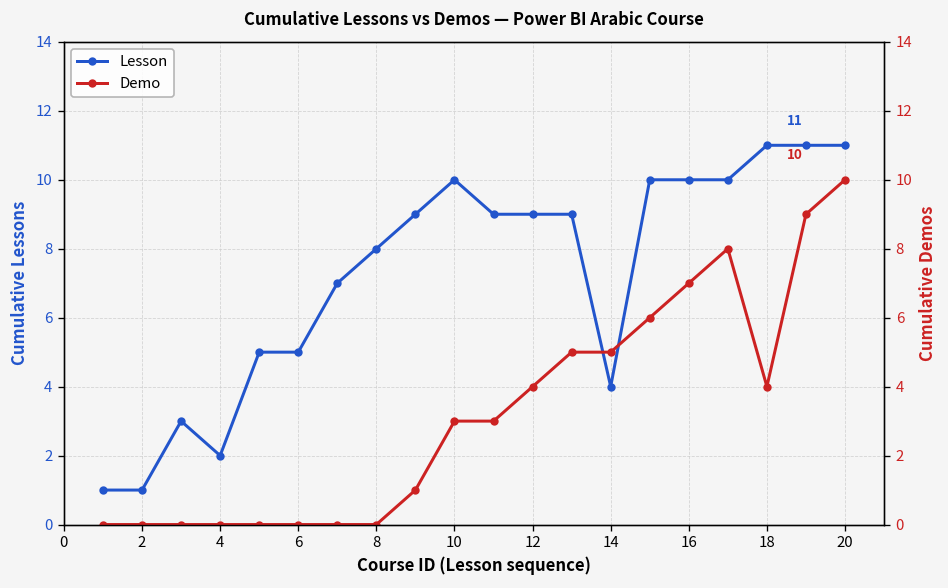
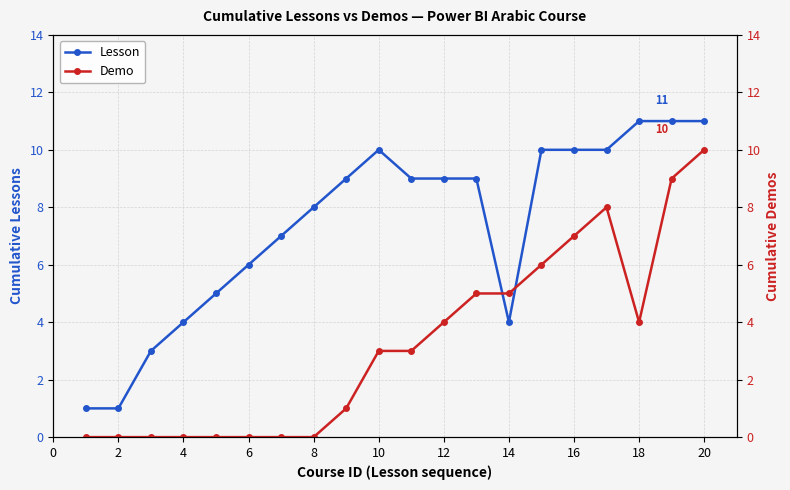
  {
    "Lesson": {
      "2": 1,
-     "4": 2,
-     "6": 5,
+     "4": 4,
+     "6": 6,
      "8": 8,
      "10": 10,
      "12": 9,
      "14": 4,
      "16": 10,
      "20": 11
    },
    "Demo": {
      "2": 0.0,
      "4": 0.0,
      "6": 0.0,
      "8": 0.0,
      "10": 3.0,
      "12": 4.0,
      "14": 5.0,
      "16": 7.0,
      "18": 4.0,
      "20": 10.0
    }
  }
